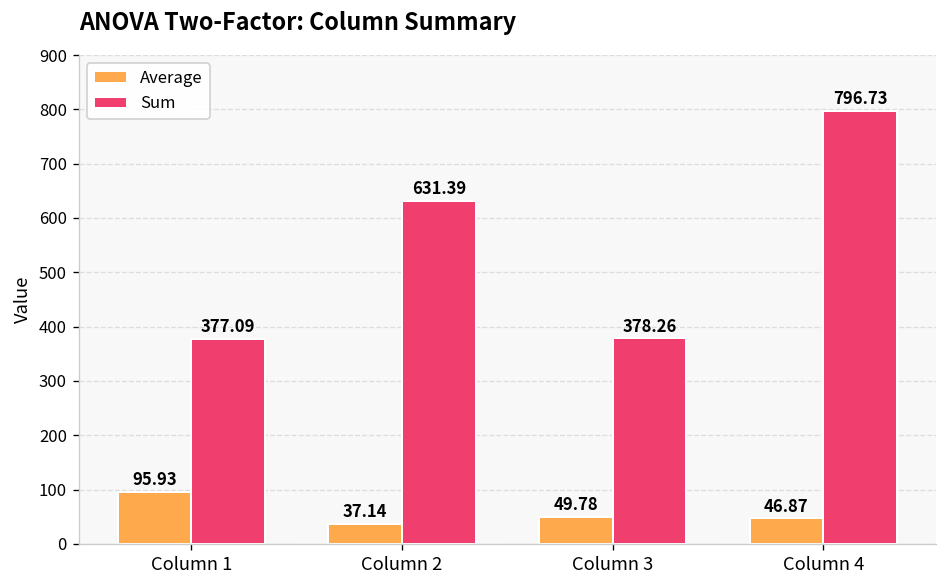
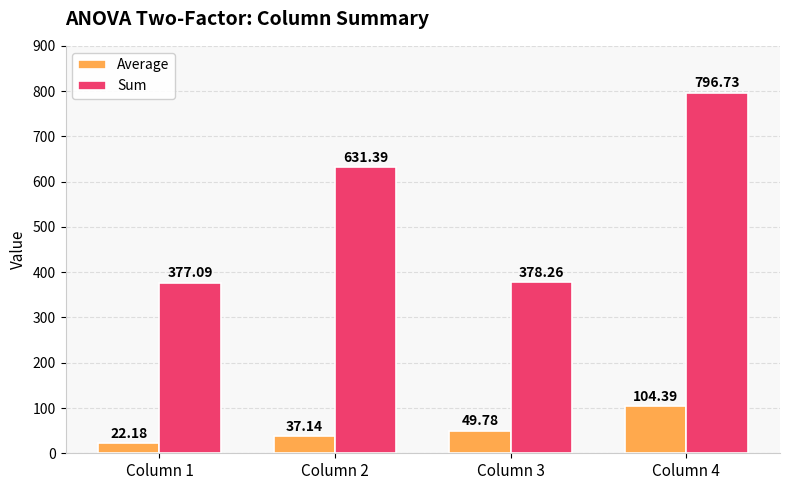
  {
    "Average": {
-     "Column 1": 95.93,
+     "Column 1": 22.18,
      "Column 2": 37.14,
      "Column 3": 49.78,
-     "Column 4": 46.87
+     "Column 4": 104.39
    },
    "Sum": {
      "Column 1": 377.09,
      "Column 2": 631.39,
      "Column 3": 378.26,
      "Column 4": 796.73
    }
  }
